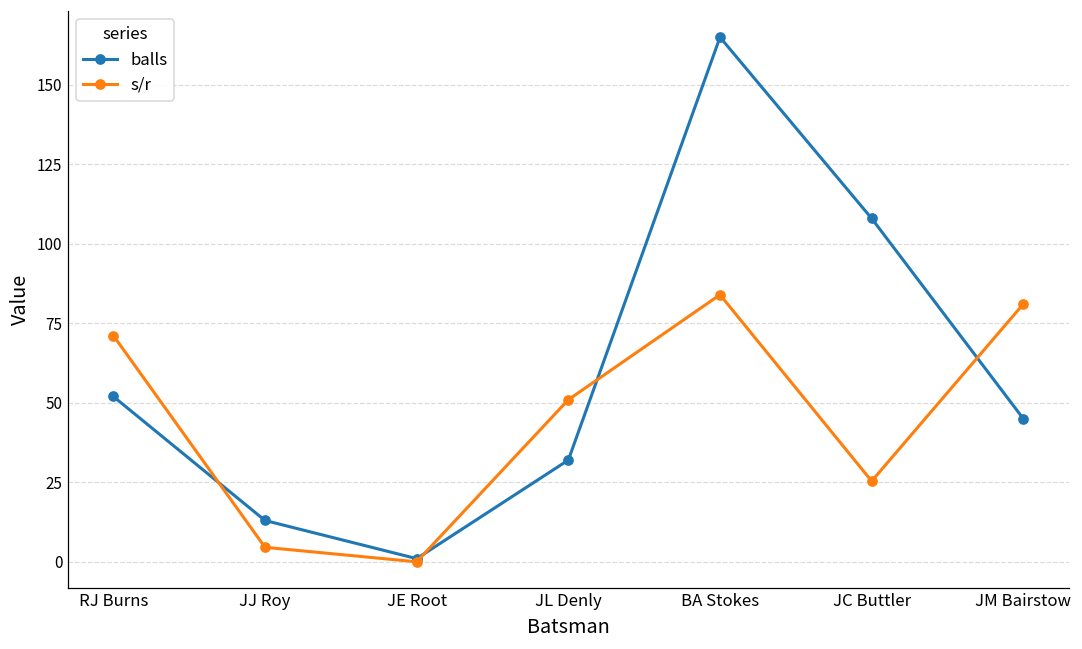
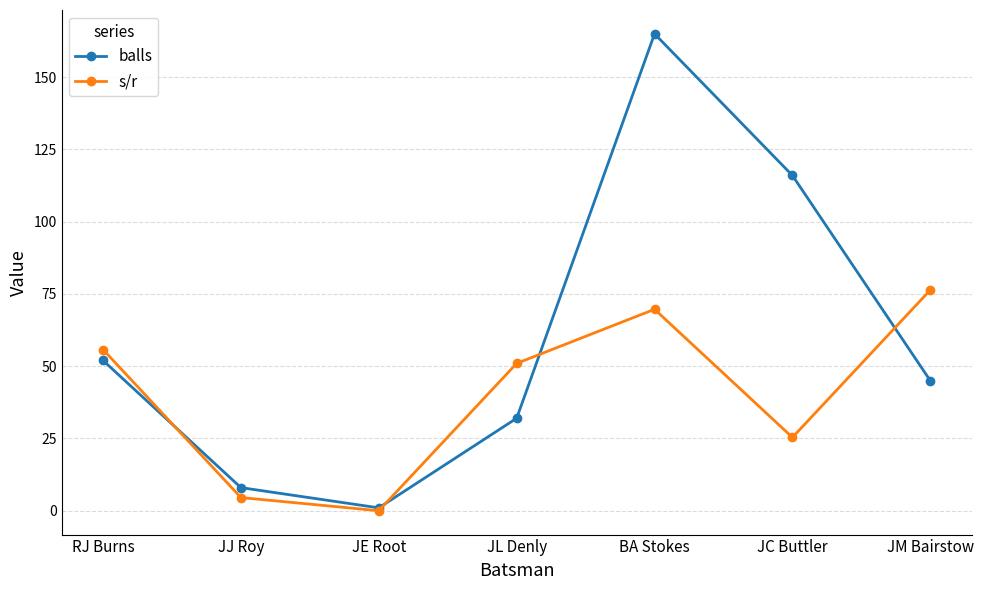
  {
    "balls": {
      "RJ Burns": 52,
-     "JJ Roy": 13,
+     "JJ Roy": 8,
      "JE Root": 1,
      "JL Denly": 32,
      "BA Stokes": 165,
-     "JC Buttler": 108,
+     "JC Buttler": 116,
      "JM Bairstow": 45
    },
    "s/r": {
-     "RJ Burns": 71,
+     "RJ Burns": 56,
      "JJ Roy": 5,
      "JE Root": 0,
      "JL Denly": 51,
-     "BA Stokes": 84,
+     "BA Stokes": 70,
      "JC Buttler": 25,
-     "JM Bairstow": 81
+     "JM Bairstow": 76
    }
  }
